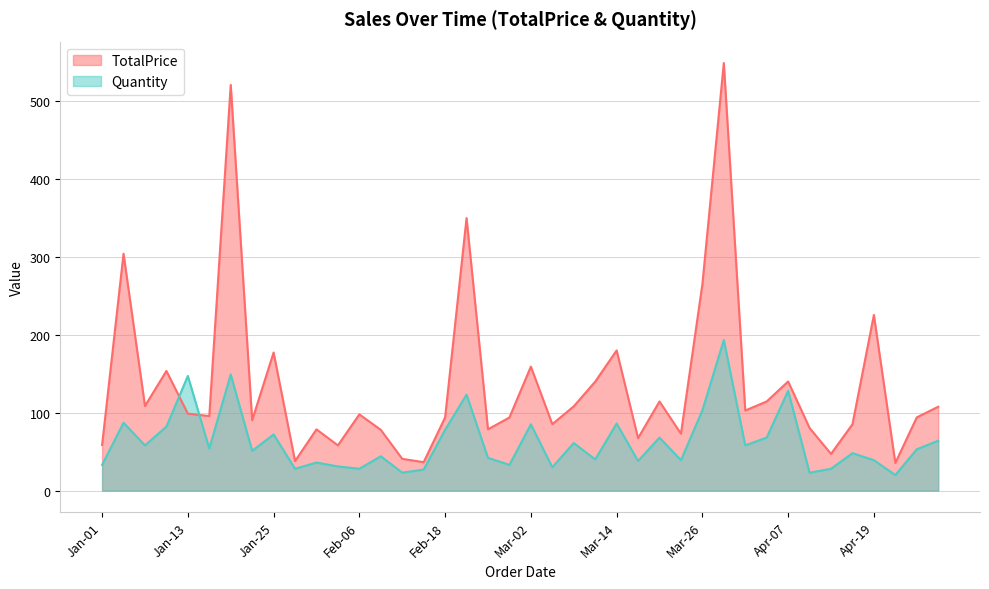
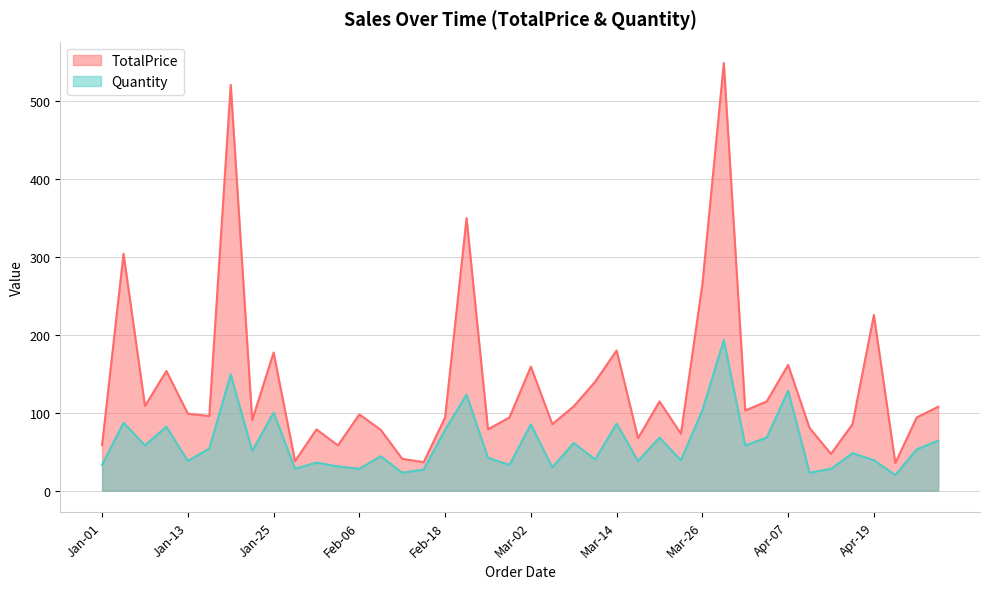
  {
    "TotalPrice": {
      "Jan-01": 60,
      "Jan-13": 100,
      "Jan-25": 180,
      "Feb-06": 100,
      "Feb-18": 90,
      "Mar-02": 160,
      "Mar-14": 180,
      "Mar-26": 260,
-     "Apr-07": 140,
+     "Apr-07": 160,
      "Apr-19": 230
    },
    "Quantity": {
      "Jan-01": 30,
-     "Jan-13": 150,
-     "Jan-25": 70,
+     "Jan-13": 40,
+     "Jan-25": 100,
      "Feb-06": 30,
      "Feb-18": 80,
      "Mar-02": 90,
      "Mar-14": 90,
      "Mar-26": 100,
      "Apr-07": 130,
      "Apr-19": 40
    }
  }
